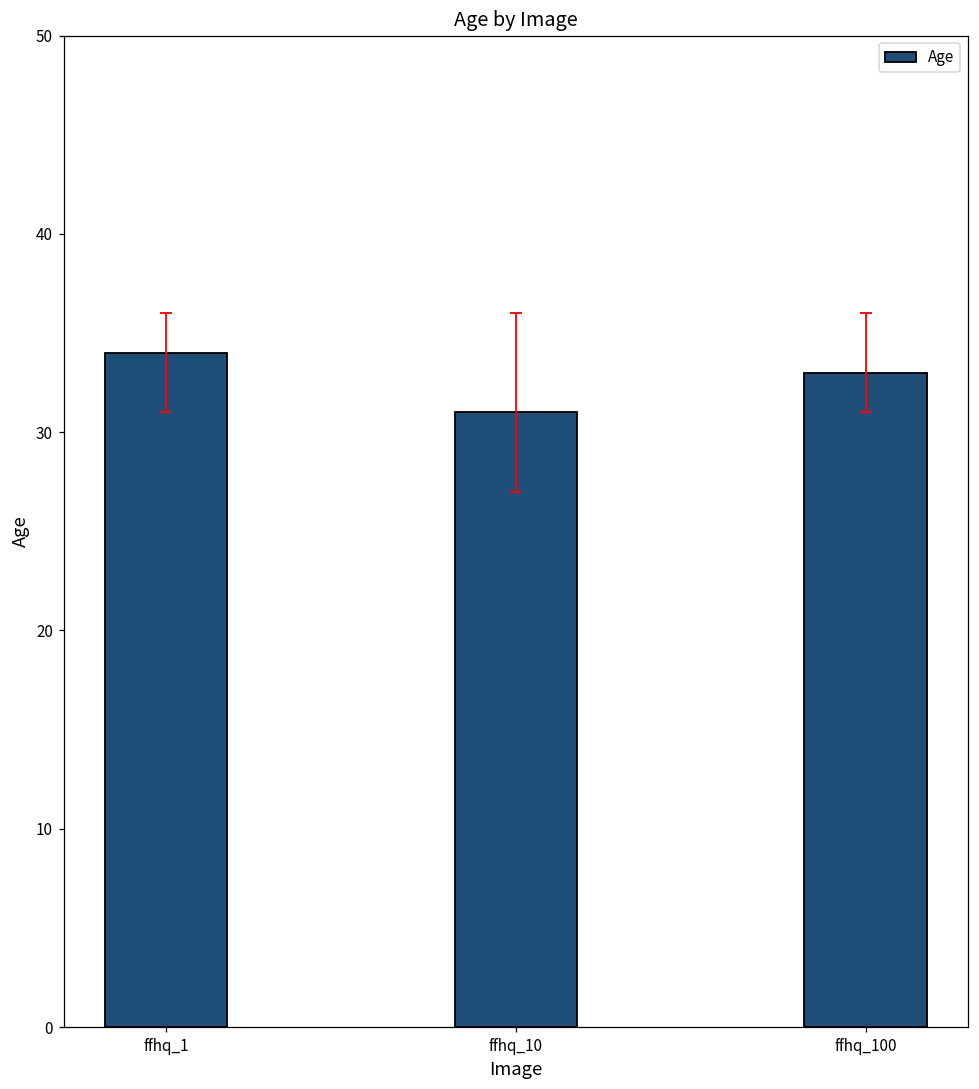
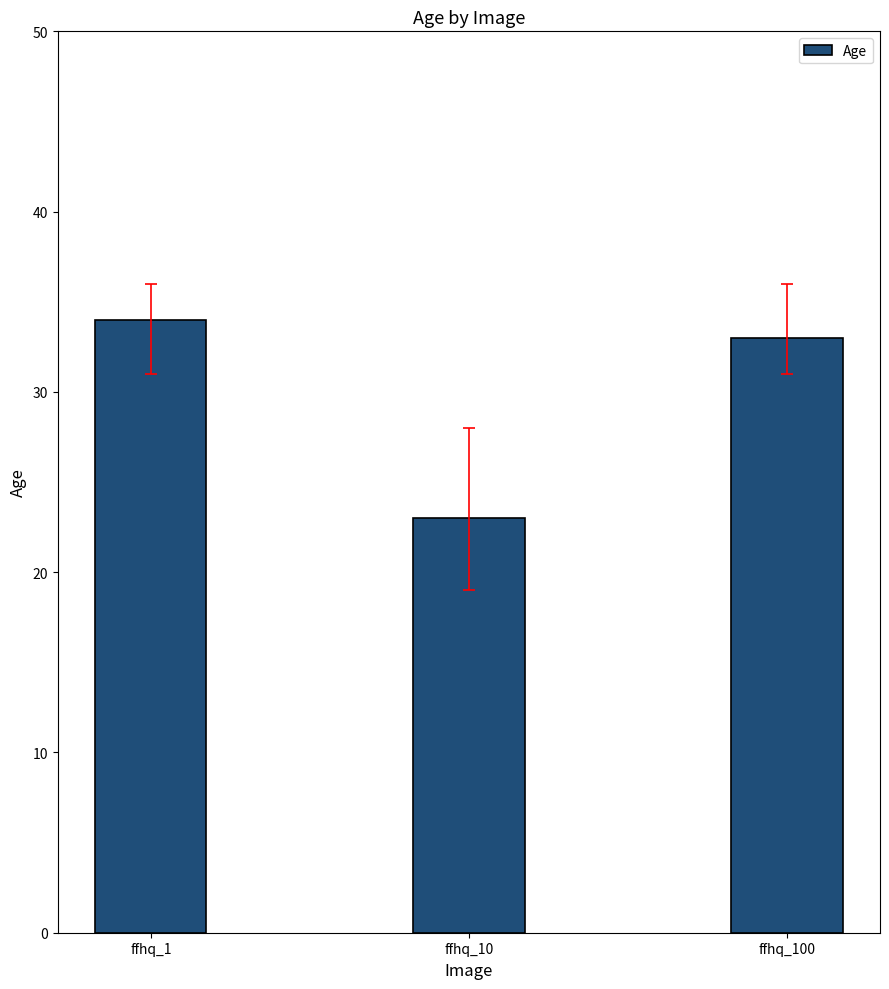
  {
    "Age": {
      "ffhq_1": 34,
-     "ffhq_10": 31,
+     "ffhq_10": 23,
      "ffhq_100": 33
    }
  }
